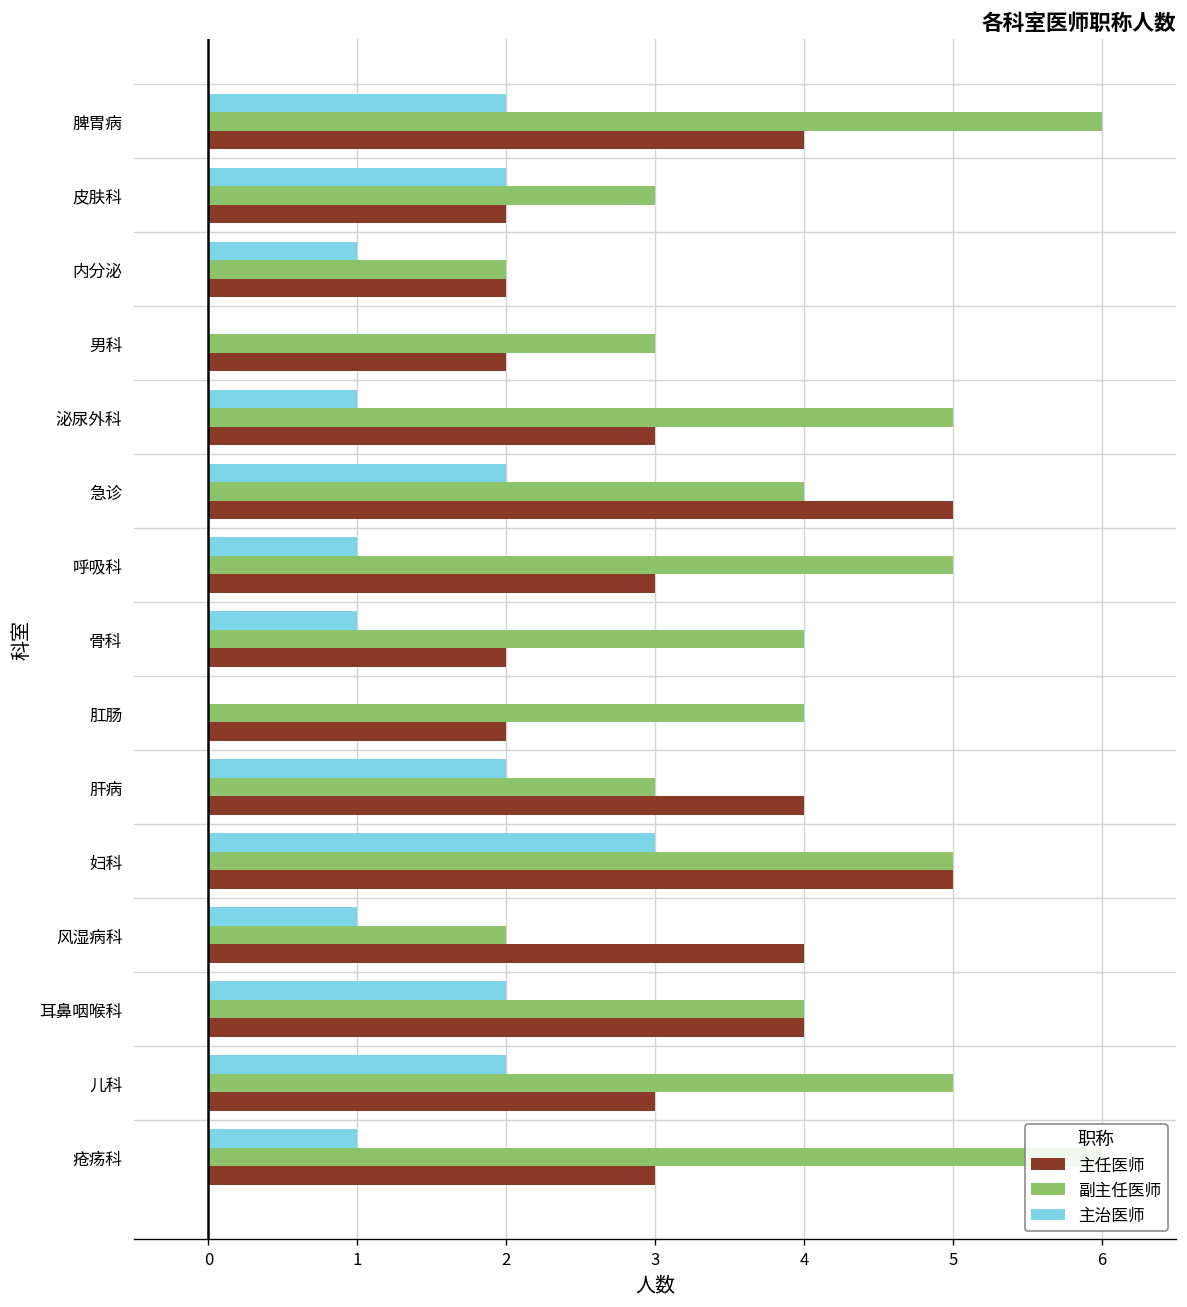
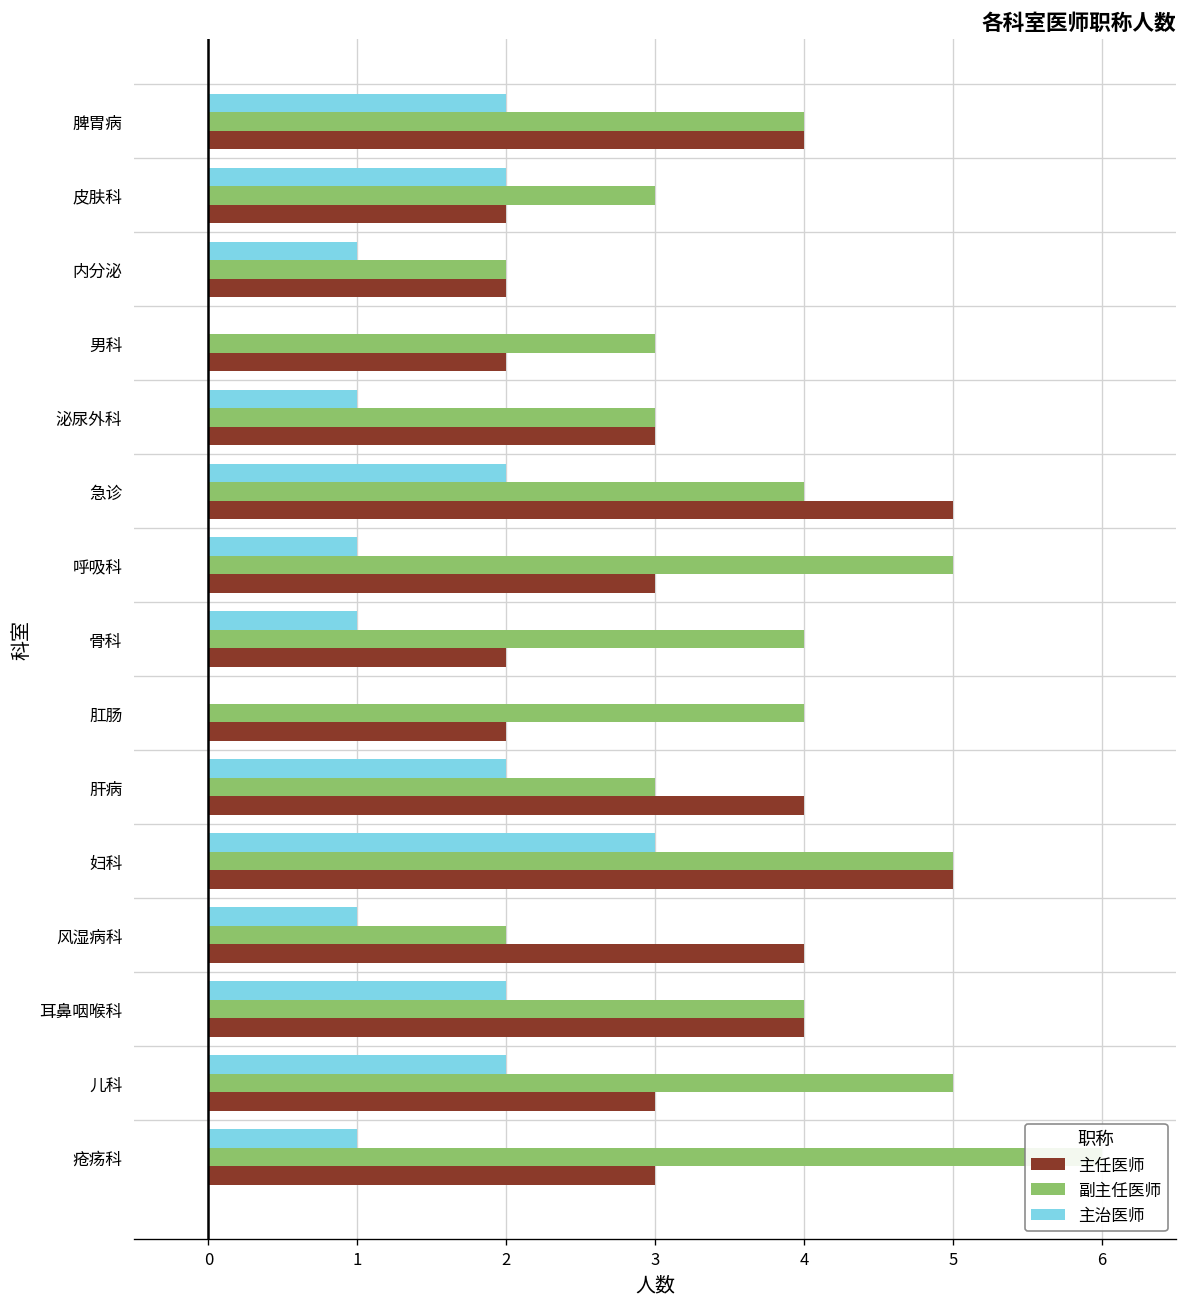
  {
    "主任医师": {
      "脾胃病": 4,
      "皮肤科": 2,
      "内分泌": 2,
      "男科": 2,
      "泌尿外科": 3,
      "急诊": 5,
      "呼吸科": 3,
      "骨科": 2,
      "肛肠": 2,
      "肝病": 4,
      "妇科": 5,
      "风湿病科": 4,
      "耳鼻咽喉科": 4,
      "儿科": 3,
      "疮疡科": 3
    },
    "副主任医师": {
-     "脾胃病": 6,
+     "脾胃病": 4,
      "皮肤科": 3,
      "内分泌": 2,
      "男科": 3,
-     "泌尿外科": 5,
+     "泌尿外科": 3,
      "急诊": 4,
      "呼吸科": 5,
      "骨科": 4,
      "肛肠": 4,
      "肝病": 3,
      "妇科": 5,
      "风湿病科": 2,
      "耳鼻咽喉科": 4,
      "儿科": 5
    },
    "主治医师": {
      "脾胃病": 2,
      "皮肤科": 2,
      "内分泌": 1,
      "男科": 0,
      "泌尿外科": 1,
      "急诊": 2,
      "呼吸科": 1,
      "骨科": 1,
      "肛肠": 0,
      "肝病": 2,
      "妇科": 3,
      "风湿病科": 1,
      "耳鼻咽喉科": 2,
      "儿科": 2,
      "疮疡科": 1
    }
  }
